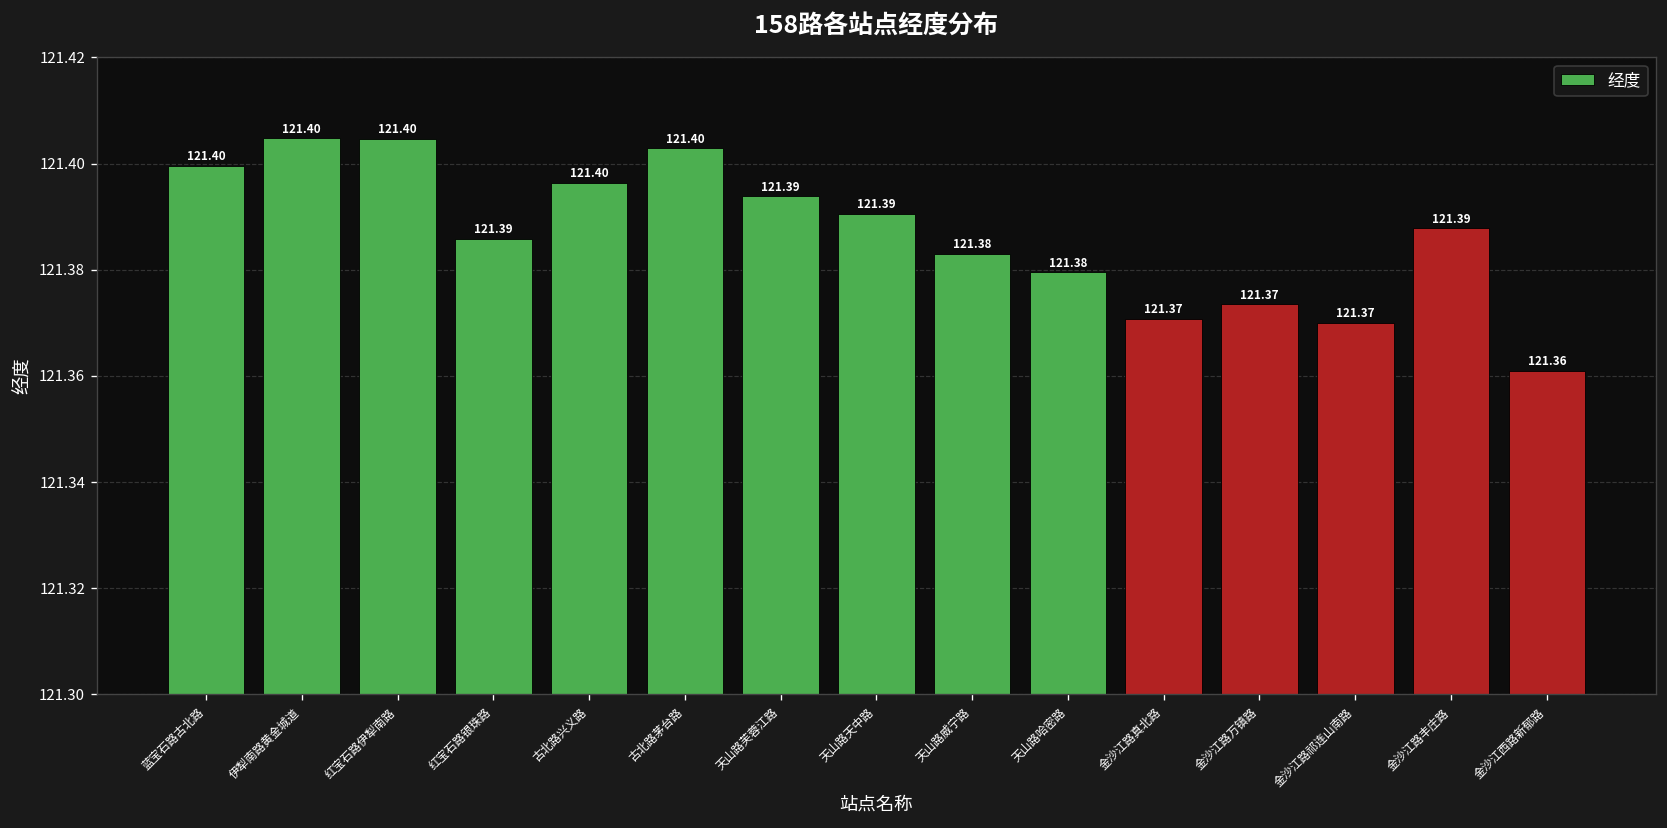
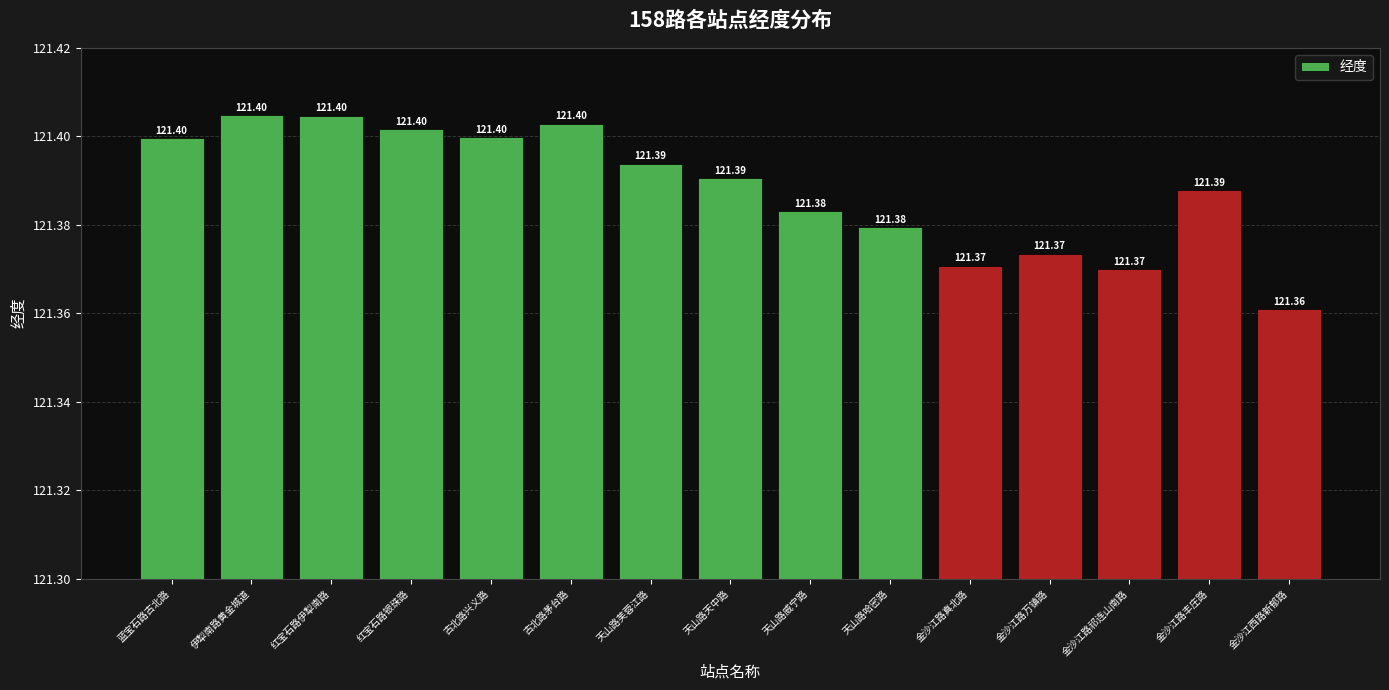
  {
    "蓝宝石路古北路": 121.40,
    "伊犁南路黄金城道": 121.40,
    "红宝石路伊犁南路": 121.40,
-   "红宝石路银珠路": 121.39,
-   "古北路兴义路": 121.396,
+   "红宝石路银珠路": 121.40,
+   "古北路兴义路": 121.400,
    "古北路茅台路": 121.40,
    "天山路芙蓉江路": 121.39,
    "天山路天中路": 121.39,
    "天山路威宁路": 121.38,
    "天山路哈密路": 121.38,
    "金沙江路真北路": 121.37,
    "金沙江路万镇路": 121.37,
    "金沙江路祁连山南路": 121.37,
    "金沙江路丰庄路": 121.39,
    "金沙江西路新郁路": 121.36
  }
